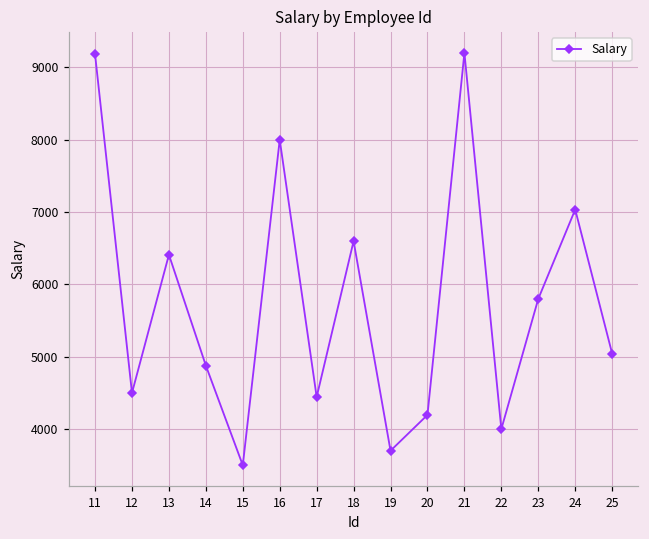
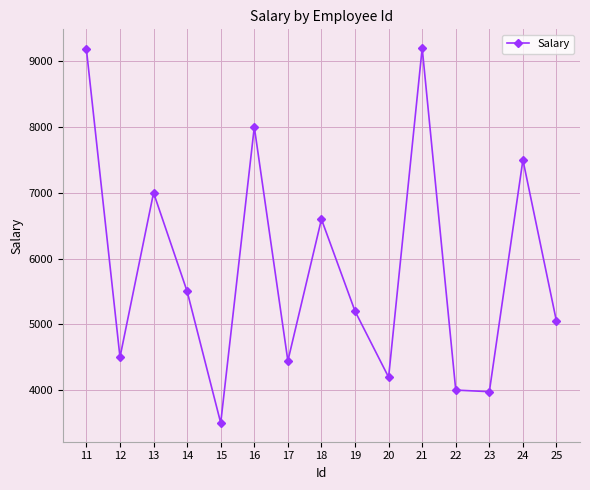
  {
    "11": 9200,
    "12": 4500,
-   "13": 6400,
-   "14": 4900,
+   "13": 7000,
+   "14": 5500,
    "15": 3500,
    "16": 8000,
    "17": 4400,
    "18": 6600,
-   "19": 3700,
+   "19": 5200,
    "20": 4200,
    "21": 9200,
    "22": 4000,
-   "23": 5800,
-   "24": 7000,
+   "23": 4000,
+   "24": 7500,
    "25": 5000
  }
